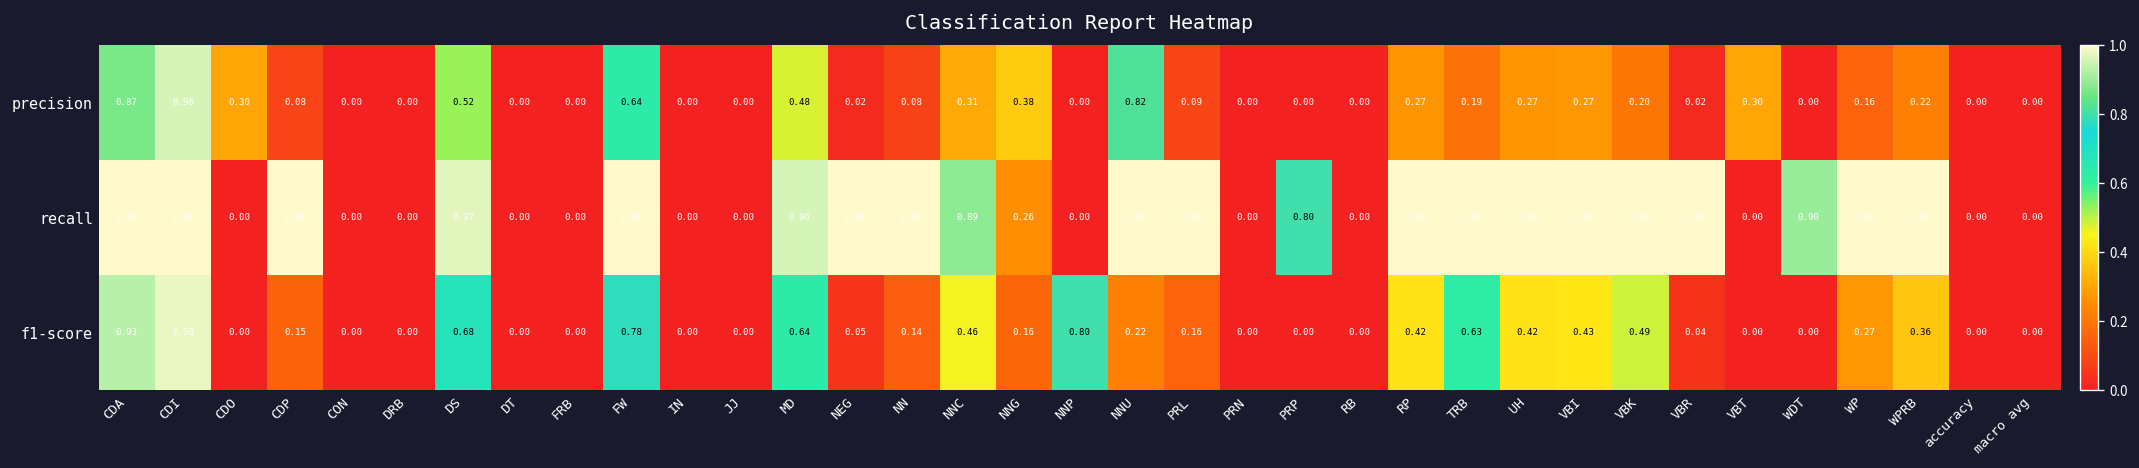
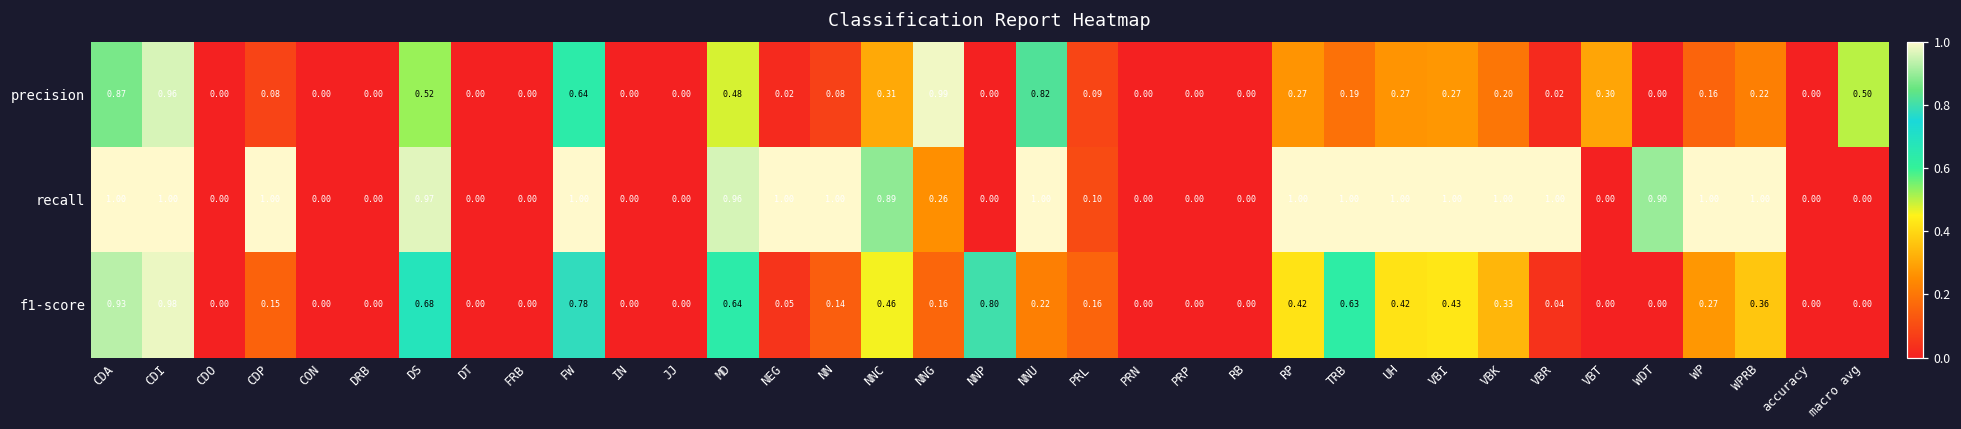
  {
    "precision": {
      "CDA": 0.87,
      "CDI": 0.96,
-     "CDO": 0.30,
+     "CDO": 0.00,
      "CDP": 0.08,
      "CON": 0.00,
      "DRB": 0.00,
      "DS": 0.52,
      "DT": 0.00,
      "FRB": 0.00,
      "FW": 0.64,
      "IN": 0.00,
      "JJ": 0.00,
      "MD": 0.48,
      "NEG": 0.02,
      "NN": 0.08,
      "NNC": 0.31,
-     "NNG": 0.38,
+     "NNG": 0.99,
      "NNP": 0.00,
      "NNU": 0.82,
      "PRL": 0.09,
      "PRN": 0.00,
      "PRP": 0.00,
      "RB": 0.00,
      "RP": 0.27,
      "TRB": 0.19,
      "UH": 0.27,
      "VBI": 0.27,
      "VBK": 0.20,
      "VBR": 0.02,
      "VBT": 0.30,
      "WDT": 0.00,
      "WP": 0.16,
      "WPRB": 0.22,
      "accuracy": 0.00,
-     "macro avg": 0.00
+     "macro avg": 0.50
    },
    "recall": {
      "CDA": 1.00,
      "CDI": 1.00,
      "CDO": 0.00,
      "CDP": 1.00,
      "CON": 0.00,
      "DRB": 0.00,
      "DS": 0.97,
      "DT": 0.00,
      "FRB": 0.00,
      "FW": 1.00,
      "IN": 0.00,
      "JJ": 0.00,
      "MD": 0.96,
      "NEG": 1.00,
      "NN": 1.00,
      "NNC": 0.89,
      "NNG": 0.26,
      "NNP": 0.00,
      "NNU": 1.00,
-     "PRL": 1.00,
+     "PRL": 0.10,
      "PRN": 0.00,
-     "PRP": 0.80,
+     "PRP": 0.00,
      "RB": 0.00,
      "RP": 1.00,
      "TRB": 1.00,
      "UH": 1.00,
      "VBI": 1.00,
      "VBK": 1.00,
      "VBR": 1.00,
      "VBT": 0.00,
      "WDT": 0.90,
      "WP": 1.00,
      "WPRB": 1.00,
      "accuracy": 0.00,
      "macro avg": 0.00
    },
    "f1-score": {
      "CDA": 0.93,
      "CDI": 0.98,
      "CDO": 0.00,
      "CDP": 0.15,
      "CON": 0.00,
      "DRB": 0.00,
      "DS": 0.68,
      "DT": 0.00,
      "FRB": 0.00,
      "FW": 0.78,
      "IN": 0.00,
      "JJ": 0.00,
      "MD": 0.64,
      "NEG": 0.05,
      "NN": 0.14,
      "NNC": 0.46,
      "NNG": 0.16,
      "NNP": 0.80,
      "NNU": 0.22,
      "PRL": 0.16,
      "PRN": 0.00,
      "PRP": 0.00,
      "RB": 0.00,
      "RP": 0.42,
      "TRB": 0.63,
      "UH": 0.42,
      "VBI": 0.43,
-     "VBK": 0.49,
+     "VBK": 0.33,
      "VBR": 0.04,
      "VBT": 0.00,
      "WDT": 0.00,
      "WP": 0.27,
      "WPRB": 0.36,
      "accuracy": 0.00,
      "macro avg": 0.00
    }
  }
